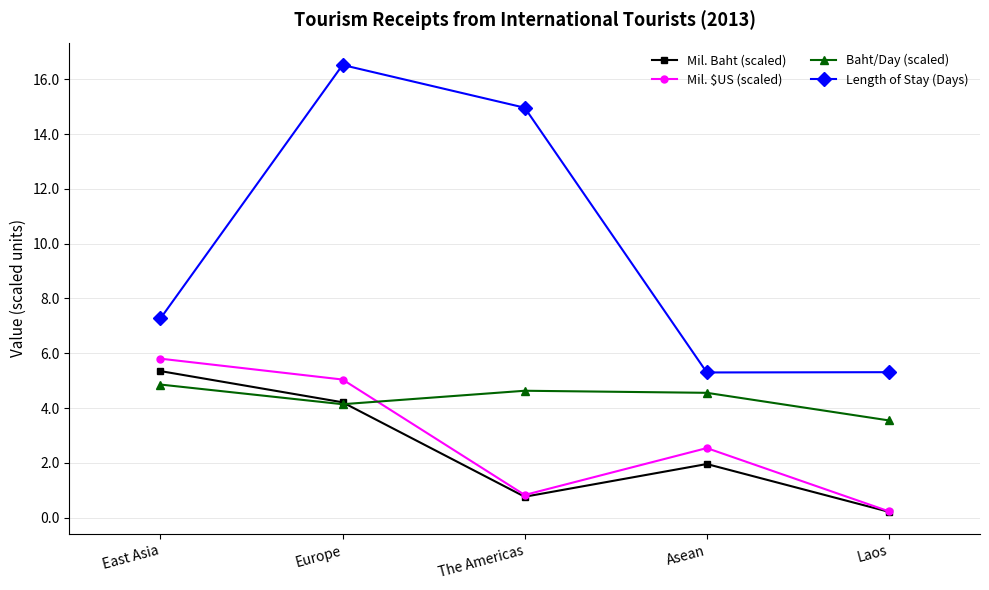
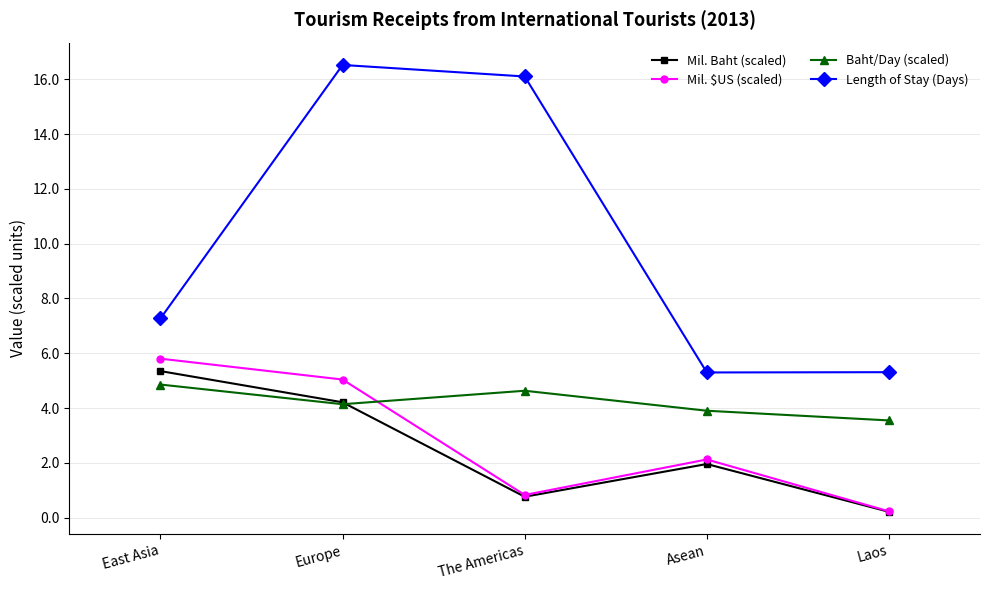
  {
    "Mil. Baht (scaled)": {
      "East Asia": 5.3,
      "Asean": 2.0
    },
    "Mil. $US (scaled)": {
      "East Asia": 5.8,
      "Europe": 5.0,
-     "Asean": 2.5
+     "Asean": 2.1
    },
    "Baht/Day (scaled)": {
      "East Asia": 4.9,
      "The Americas": 4.6,
-     "Asean": 4.6,
+     "Asean": 3.9,
      "Laos": 3.5
    },
    "Length of Stay (Days)": {
      "East Asia": 7.3,
      "Europe": 16.5,
-     "The Americas": 15.0,
+     "The Americas": 16.1,
      "Asean": 5.3,
      "Laos": 5.3
    }
  }
